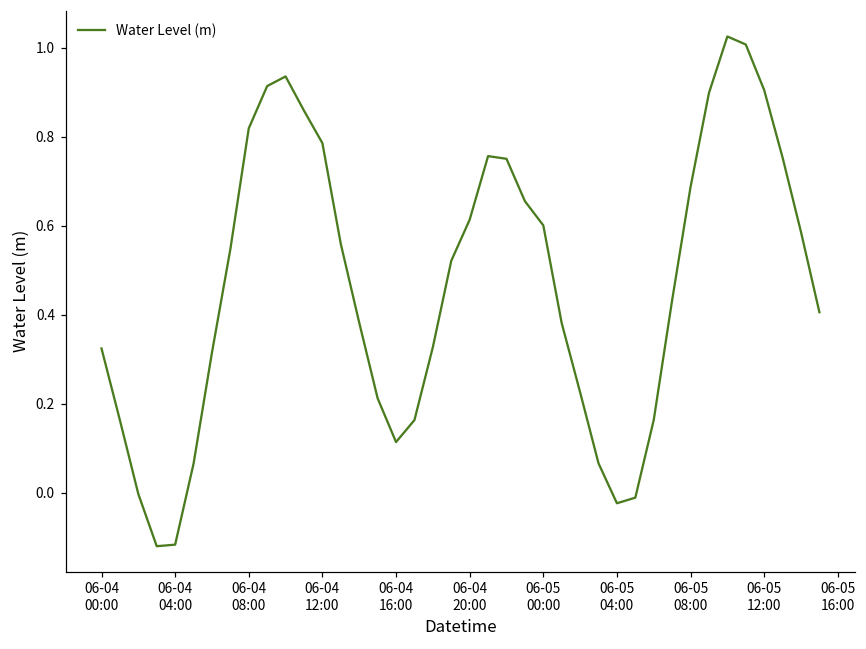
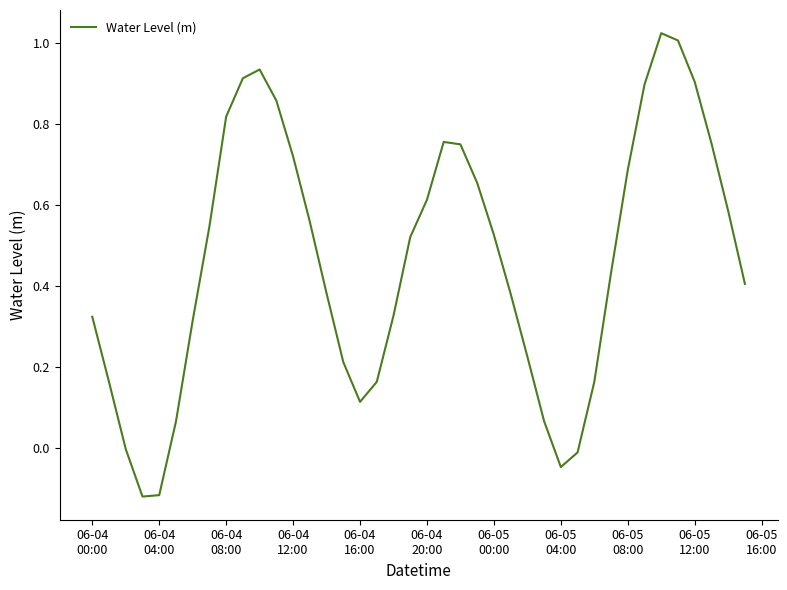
  {
    "06-04 00:00": 0.32,
    "06-04 04:00": -0.12,
    "06-04 08:00": 0.82,
-   "06-04 12:00": 0.79,
+   "06-04 12:00": 0.72,
    "06-04 16:00": 0.11,
    "06-04 20:00": 0.61,
-   "06-05 00:00": 0.60,
-   "06-05 04:00": -0.02,
+   "06-05 00:00": 0.53,
+   "06-05 04:00": -0.05,
    "06-05 08:00": 0.69,
    "06-05 12:00": 0.90
  }
